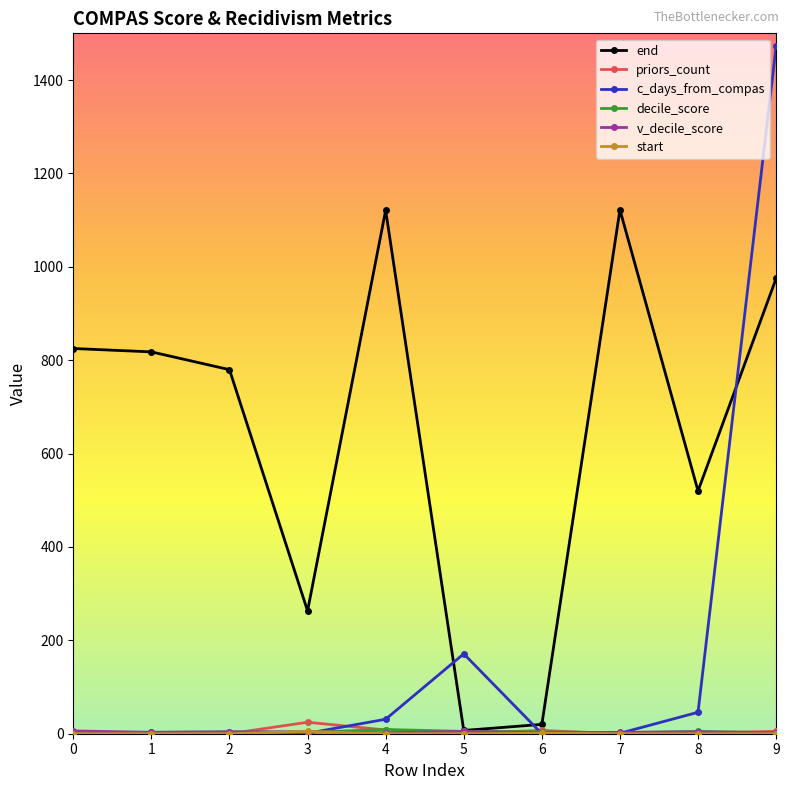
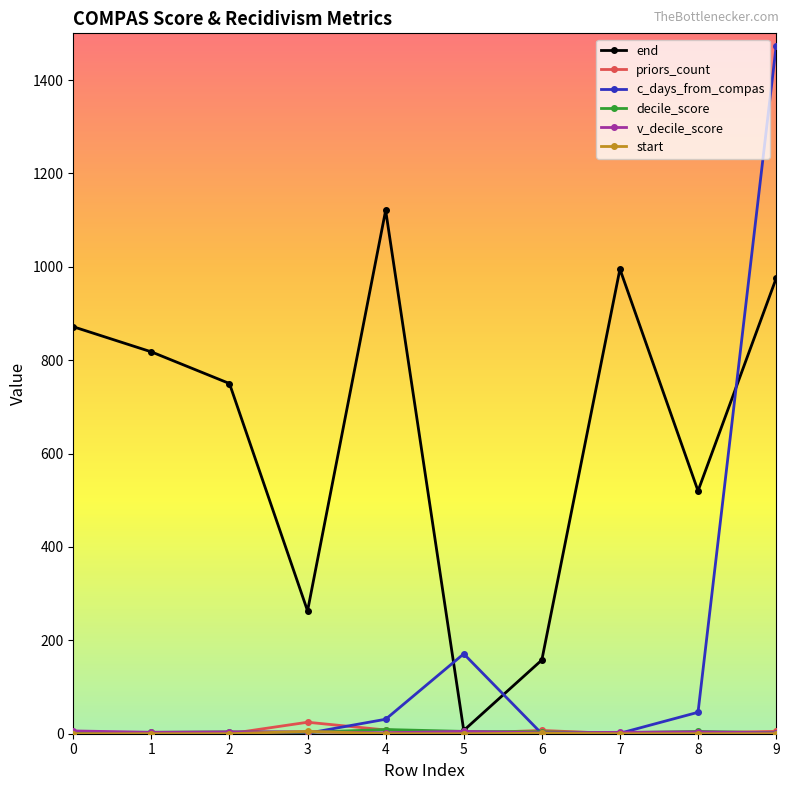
  {
    "end": {
-     "0": 830,
+     "0": 870,
      "1": 820,
-     "2": 780,
+     "2": 750,
      "3": 260,
      "4": 1120,
-     "6": 20,
-     "7": 1120,
+     "6": 160,
+     "7": 1000,
      "8": 520,
      "9": 980
    },
    "priors_count": {
      "3": 20
    },
    "c_days_from_compas": {
      "4": 30,
      "5": 170,
      "8": 50,
      "9": 1470
    }
  }
